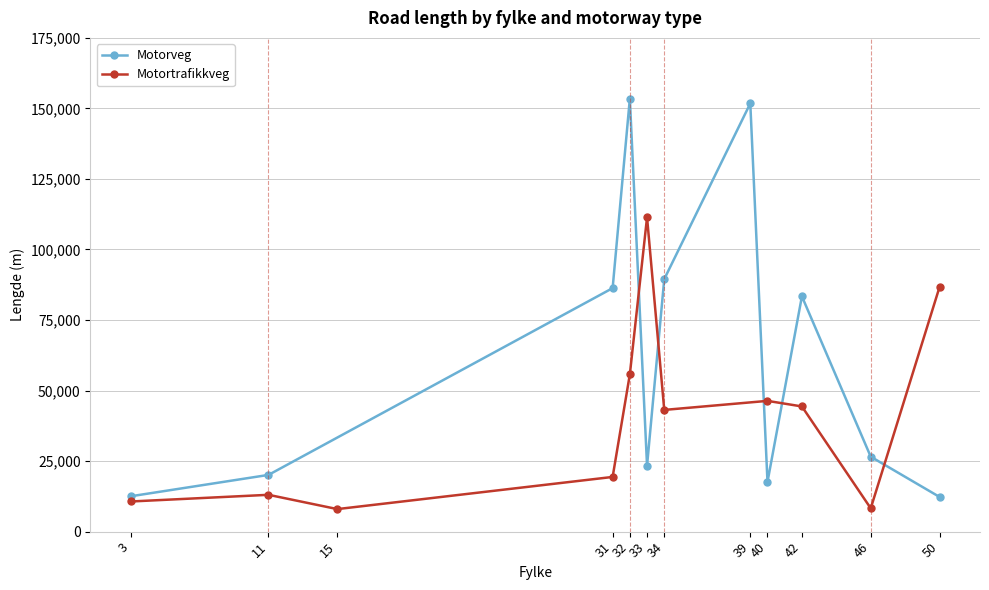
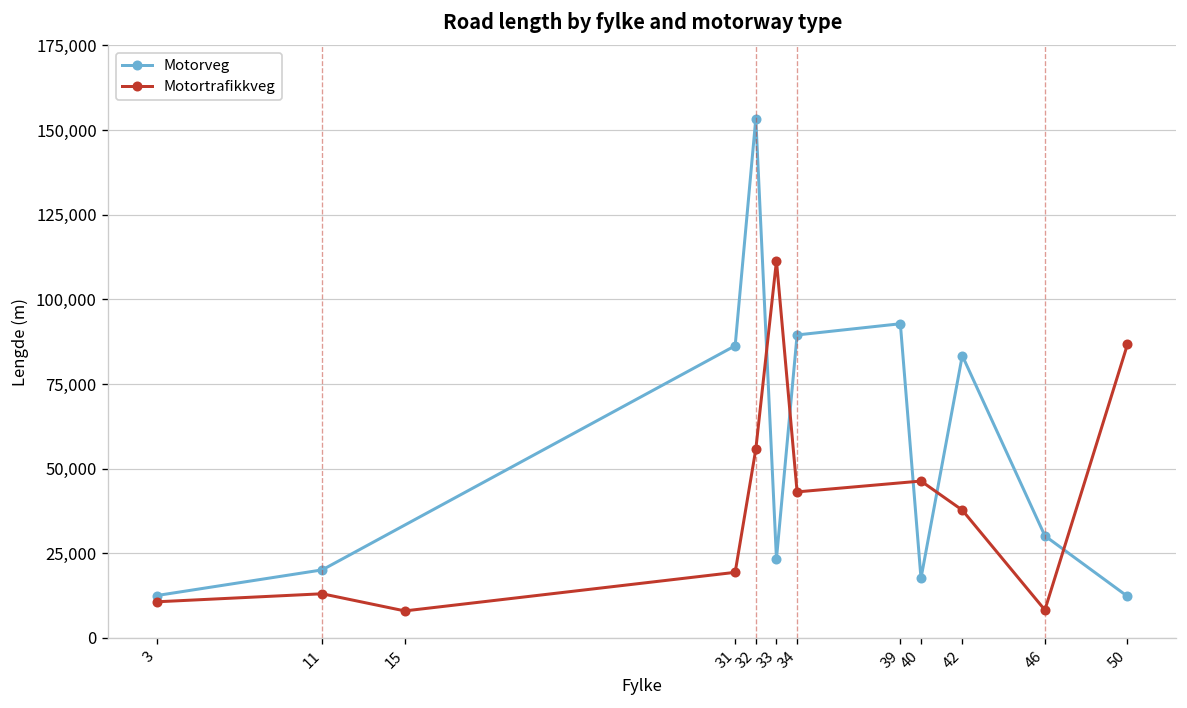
  {
    "Motorveg": {
      "3": "13,000",
      "11": "20,000",
      "31": "86,000",
      "32": "153,000",
      "33": "23,000",
      "34": "89,000",
-     "39": "152,000",
+     "39": "93,000",
      "40": "18,000",
      "42": "83,000",
-     "46": "27,000",
+     "46": "30,000",
      "50": "12,000"
    },
    "Motortrafikkveg": {
      "3": "11,000",
      "11": "13,000",
      "15": "8,000",
      "31": "19,000",
      "32": "56,000",
      "33": "111,000",
      "34": "43,000",
      "40": "46,000",
-     "42": "44,000",
+     "42": "38,000",
      "46": "8,000",
      "50": "87,000"
    }
  }
